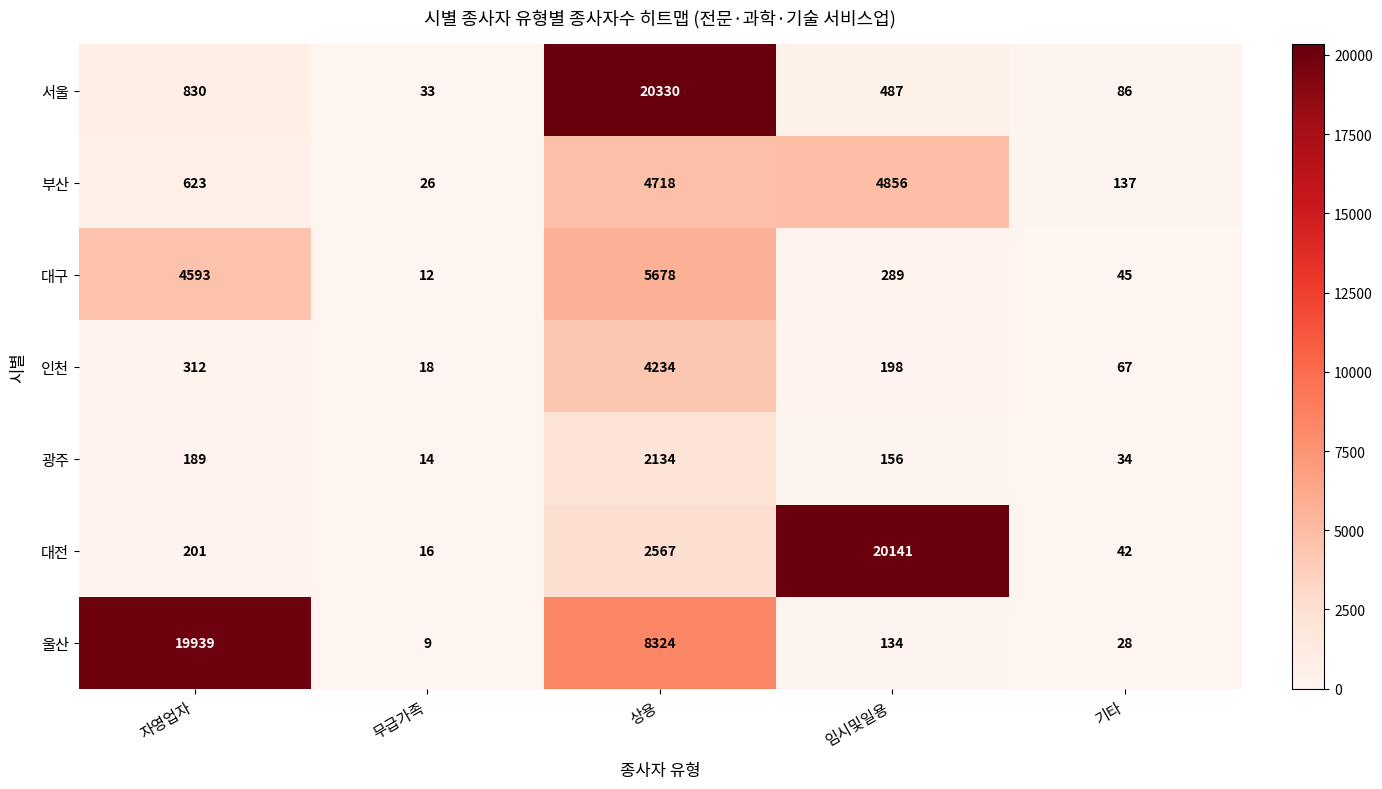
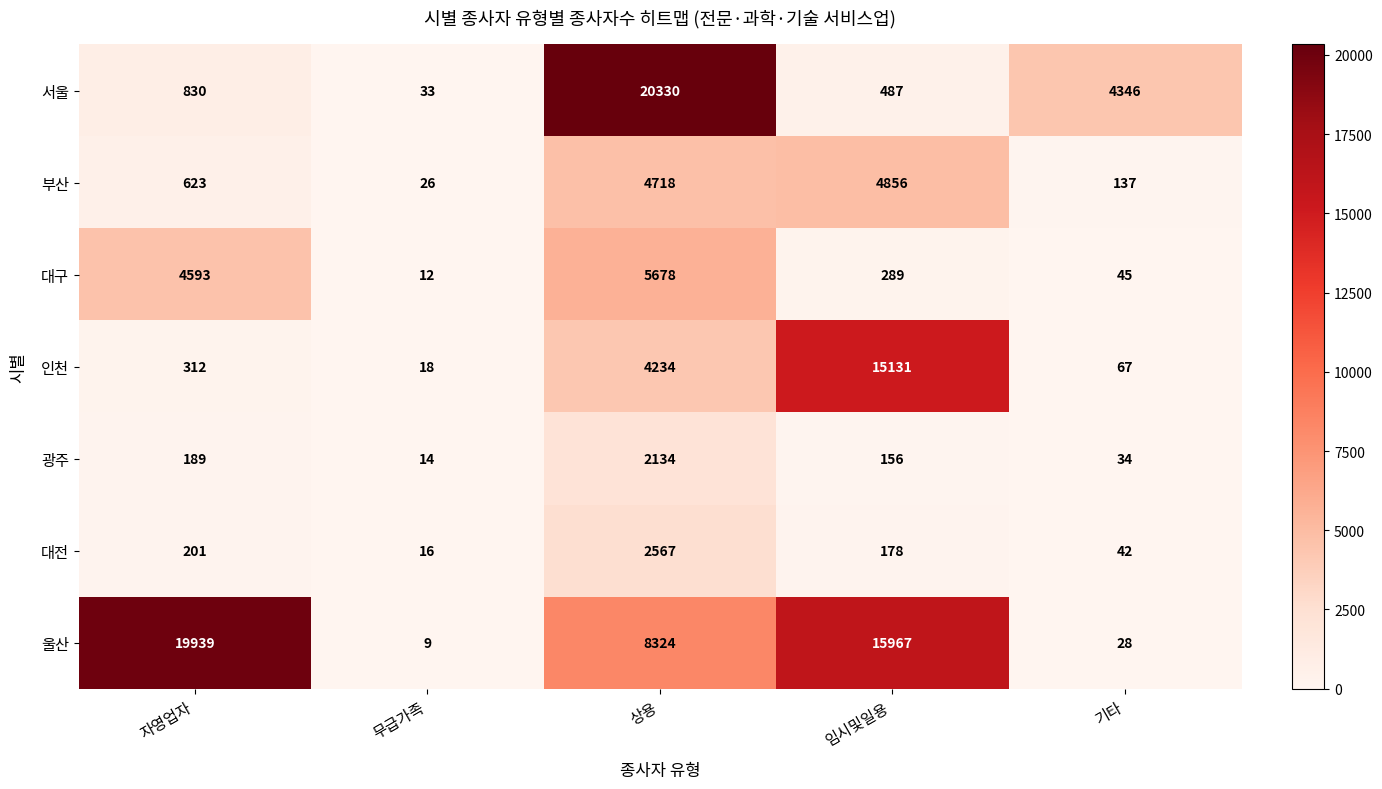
  {
    "서울": {
      "자영업자": 830,
      "무급가족": 33,
      "상용": 20330,
      "임시및일용": 487,
-     "기타": 86
+     "기타": 4346
    },
    "부산": {
      "자영업자": 623,
      "무급가족": 26,
      "상용": 4718,
      "임시및일용": 4856,
      "기타": 137
    },
    "대구": {
      "자영업자": 4593,
      "무급가족": 12,
      "상용": 5678,
      "임시및일용": 289,
      "기타": 45
    },
    "인천": {
      "자영업자": 312,
      "무급가족": 18,
      "상용": 4234,
-     "임시및일용": 198,
+     "임시및일용": 15131,
      "기타": 67
    },
    "광주": {
      "자영업자": 189,
      "무급가족": 14,
      "상용": 2134,
      "임시및일용": 156,
      "기타": 34
    },
    "대전": {
      "자영업자": 201,
      "무급가족": 16,
      "상용": 2567,
-     "임시및일용": 20141,
+     "임시및일용": 178,
      "기타": 42
    },
    "울산": {
      "자영업자": 19939,
      "무급가족": 9,
      "상용": 8324,
-     "임시및일용": 134,
+     "임시및일용": 15967,
      "기타": 28
    }
  }
